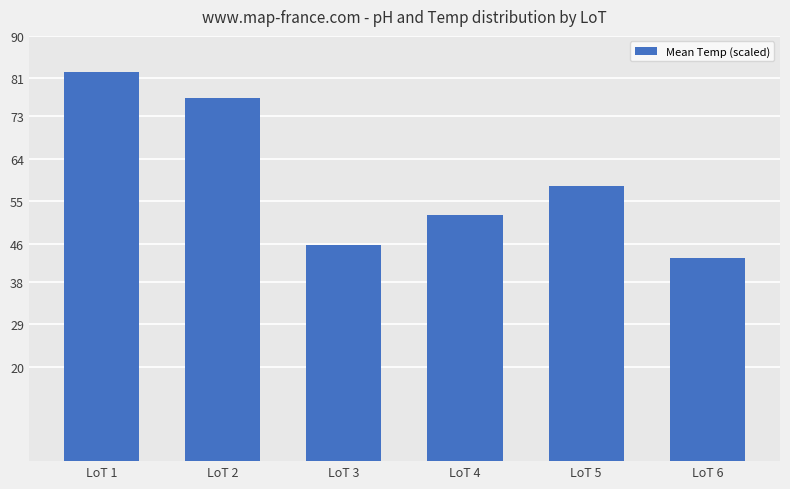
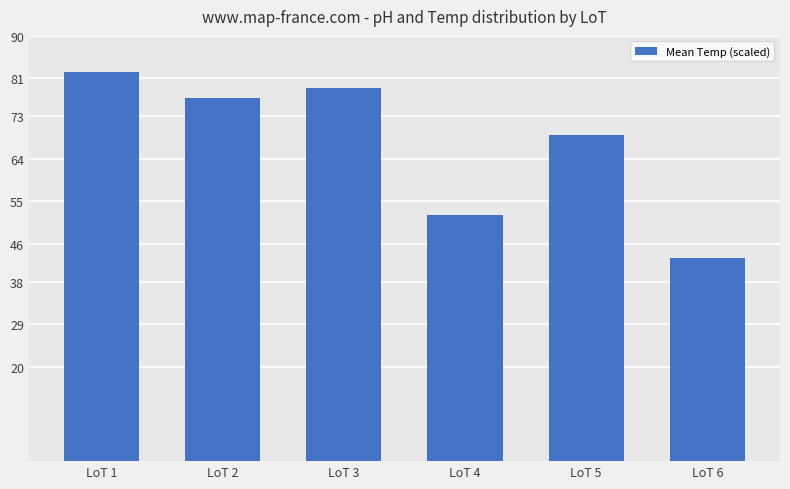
  {
    "LoT 1": 82,
    "LoT 2": 77,
-   "LoT 3": 46,
+   "LoT 3": 79,
    "LoT 4": 52,
-   "LoT 5": 58,
+   "LoT 5": 69,
    "LoT 6": 43
  }
